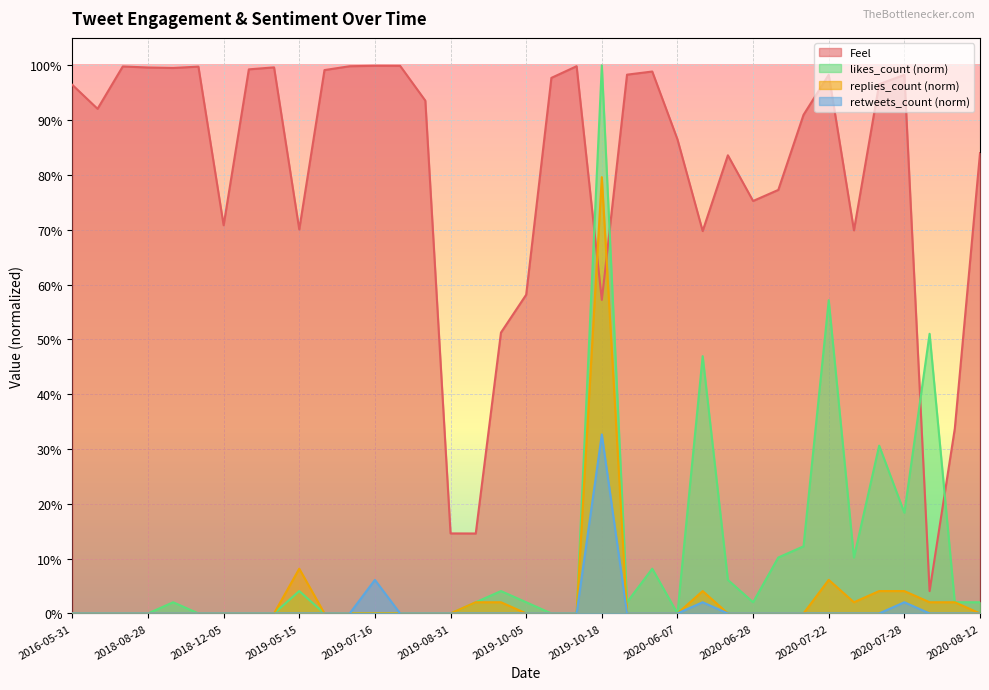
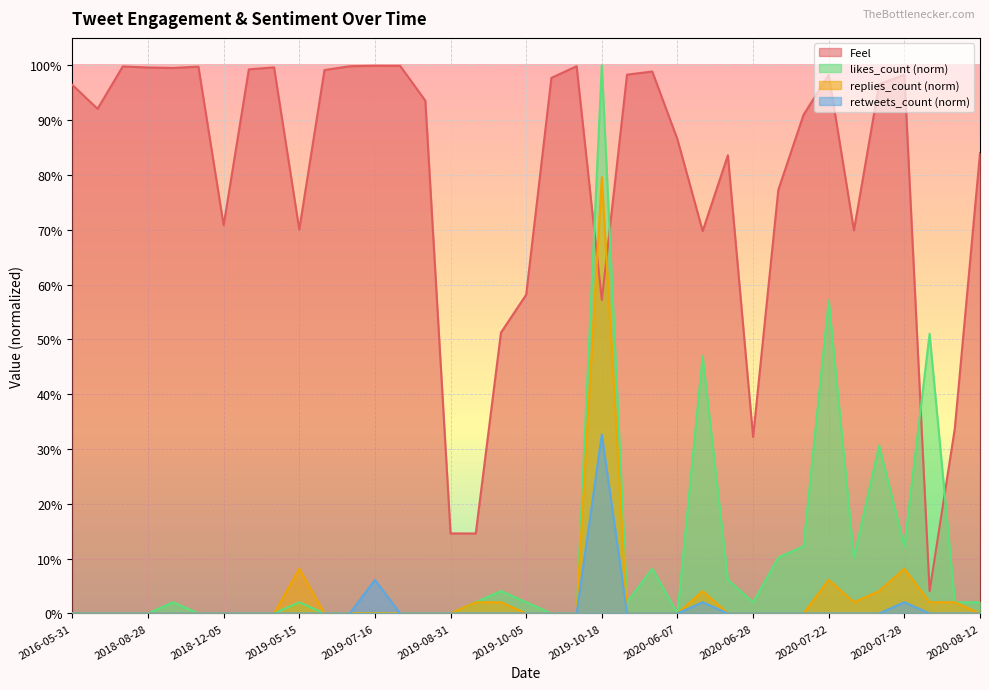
  {
    "Feel": {
      "2016-05-31": "96%",
      "2018-08-28": "100%",
      "2018-12-05": "71%",
      "2019-05-15": "70%",
      "2019-07-16": "100%",
      "2019-08-31": "15%",
      "2019-10-05": "58%",
      "2019-10-18": "57%",
      "2020-06-07": "86%",
-     "2020-06-28": "75%",
+     "2020-06-28": "32%",
      "2020-08-12": "84%"
    },
    "likes_count (norm)": {
-     "2019-05-15": "4%",
+     "2019-05-15": "2%",
      "2019-10-05": "2%",
      "2019-10-18": "100%",
      "2020-06-28": "2%",
-     "2020-07-28": "18%",
+     "2020-07-28": "12%",
      "2020-08-12": "2%"
    },
    "replies_count (norm)": {
      "2019-05-15": "8%",
      "2019-10-18": "80%",
-     "2020-07-28": "4%"
+     "2020-07-28": "8%"
    },
    "retweets_count (norm)": {
      "2019-05-15": "0%",
      "2019-07-16": "6%",
      "2019-10-18": "33%",
      "2020-07-28": "2%"
    }
  }
